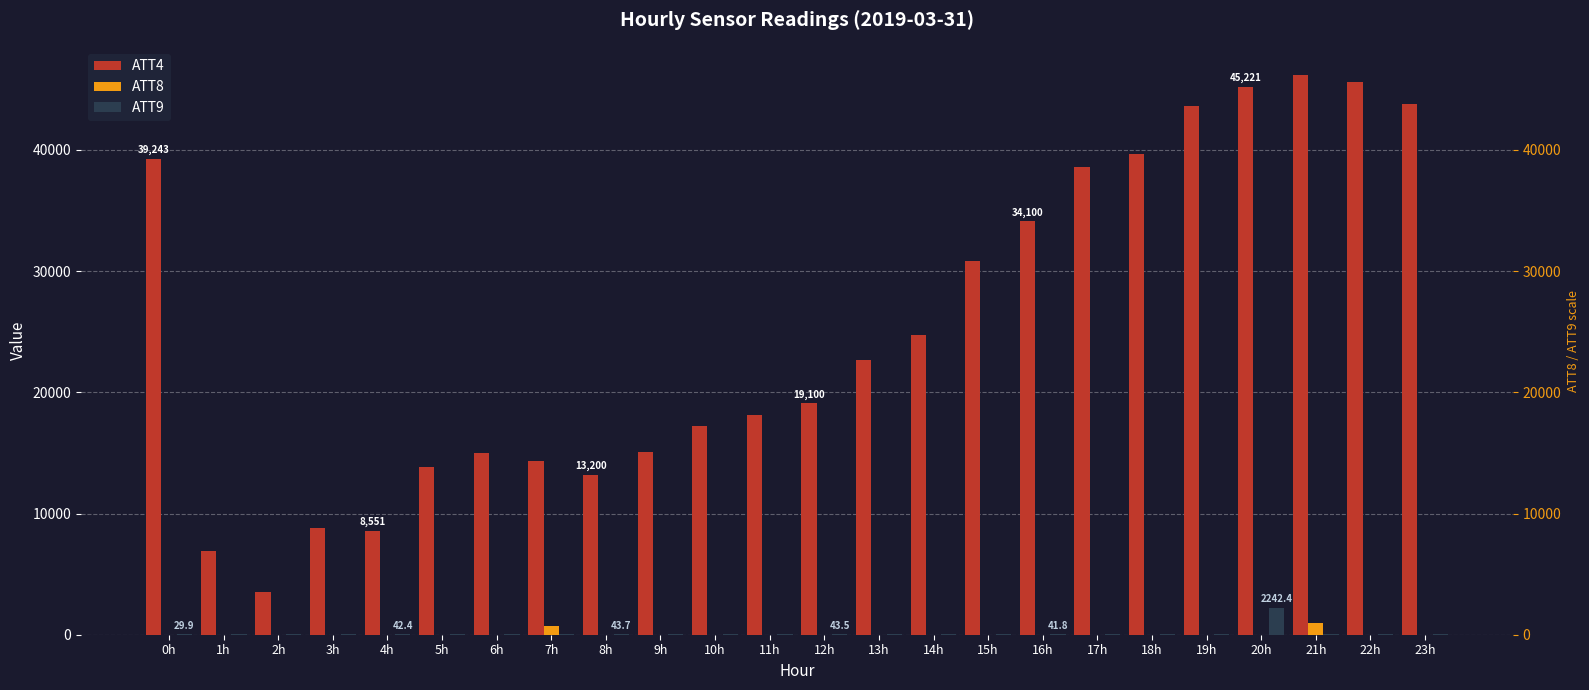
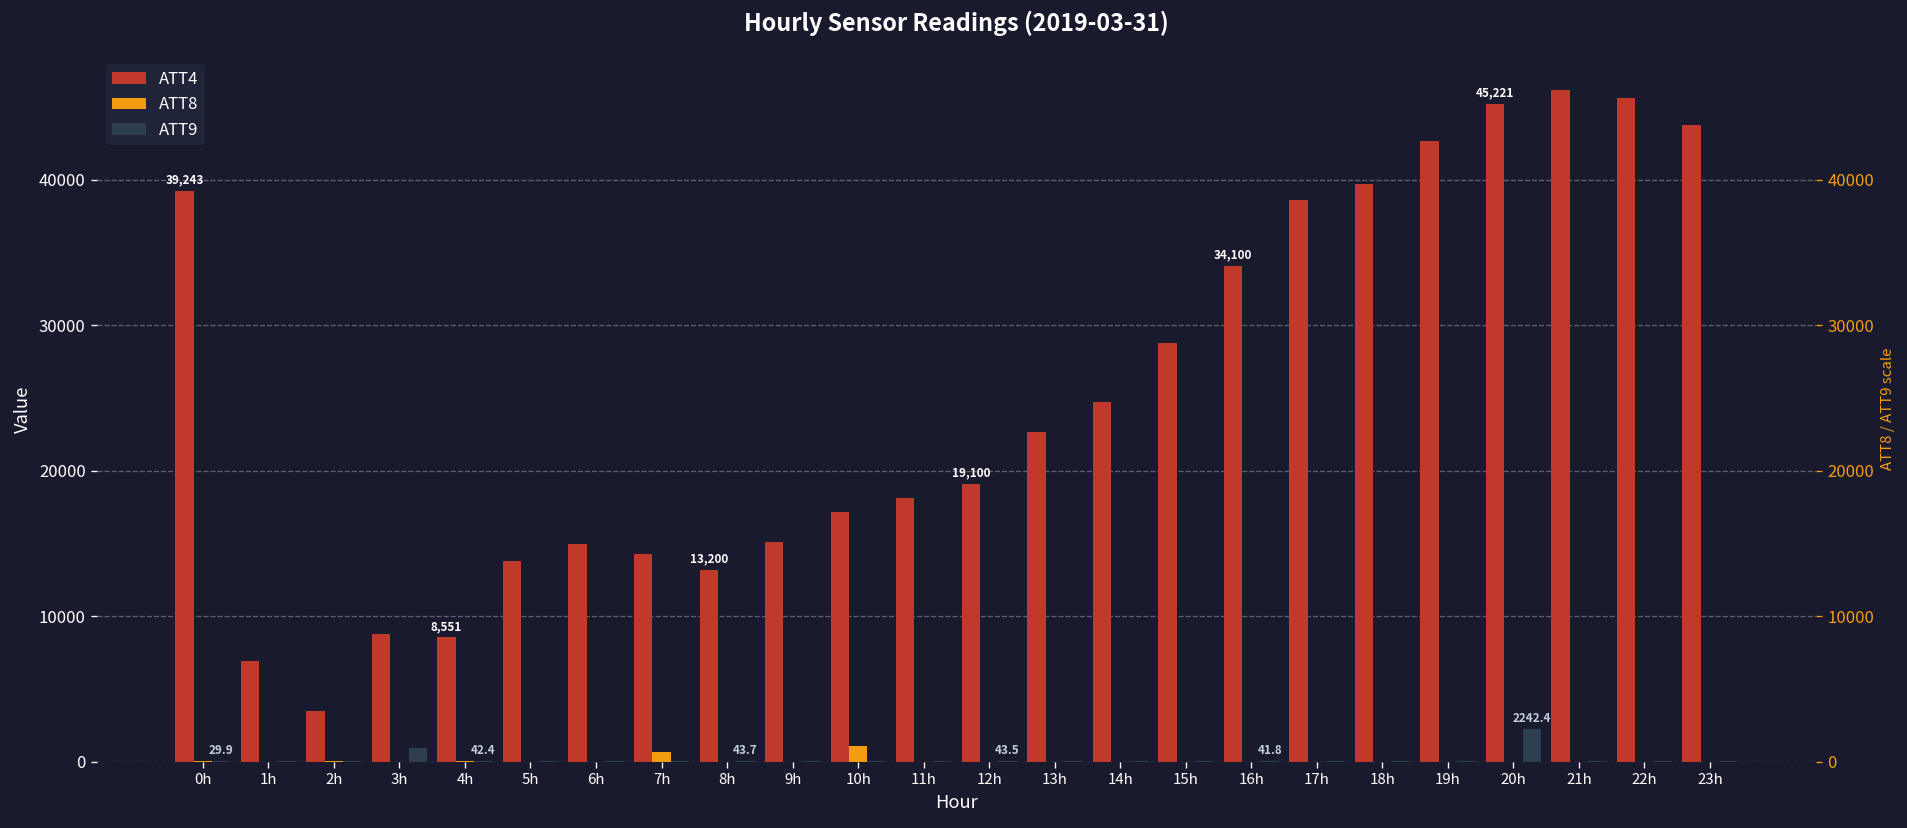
  {
    "ATT4": {
      "1h": 6900,
      "2h": 3500,
      "3h": 8800,
      "5h": 13800,
      "6h": 15000,
      "7h": 14300,
      "9h": 15100,
      "10h": 17200,
      "11h": 18100,
      "13h": 22700,
      "14h": 24700,
-     "15h": 30800,
+     "15h": 28800,
      "17h": 38600,
      "18h": 39700,
-     "19h": 43600,
+     "19h": 42700,
      "21h": 46200,
      "22h": 45600,
      "23h": 43800
    },
    "ATT8": {
      "7h": 700,
-     "10h": 0,
-     "21h": 1000
+     "10h": 1100,
+     "21h": 0
    },
    "ATT9": {
-     "3h": 0
+     "3h": 900
    }
  }
